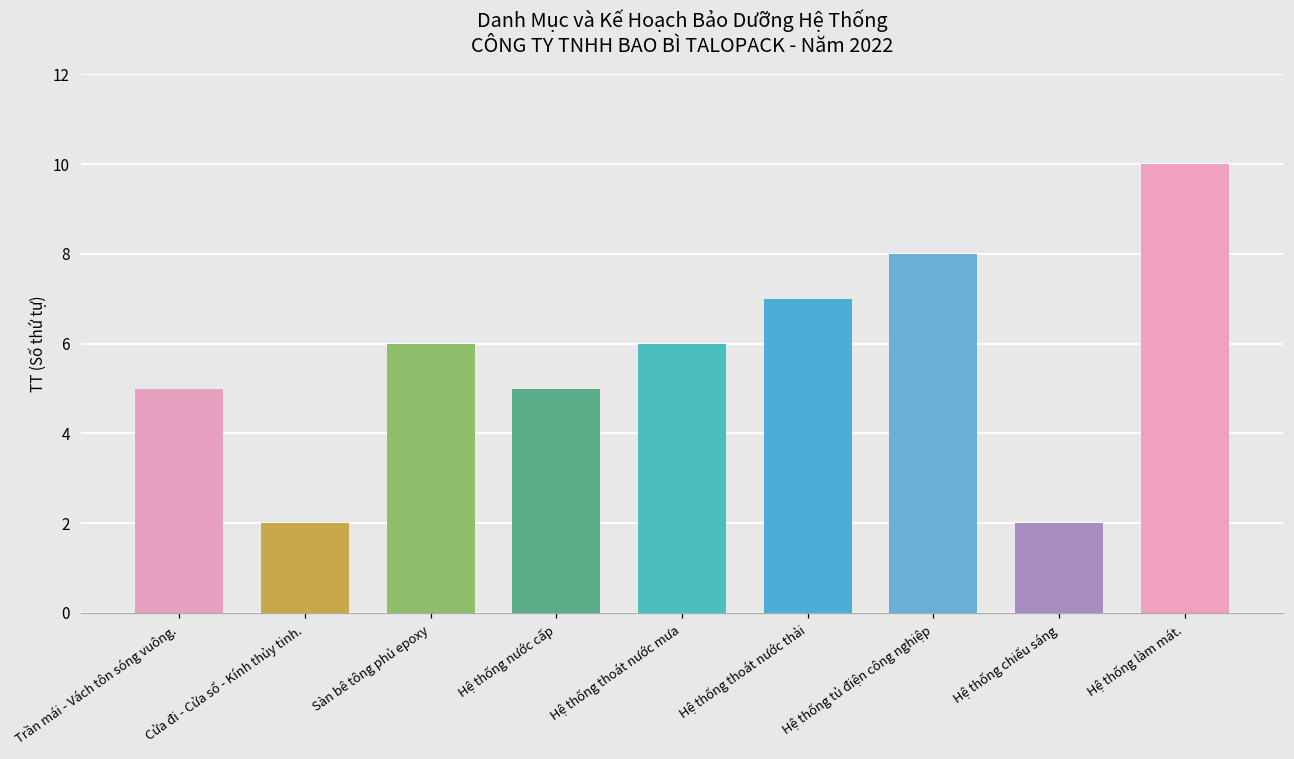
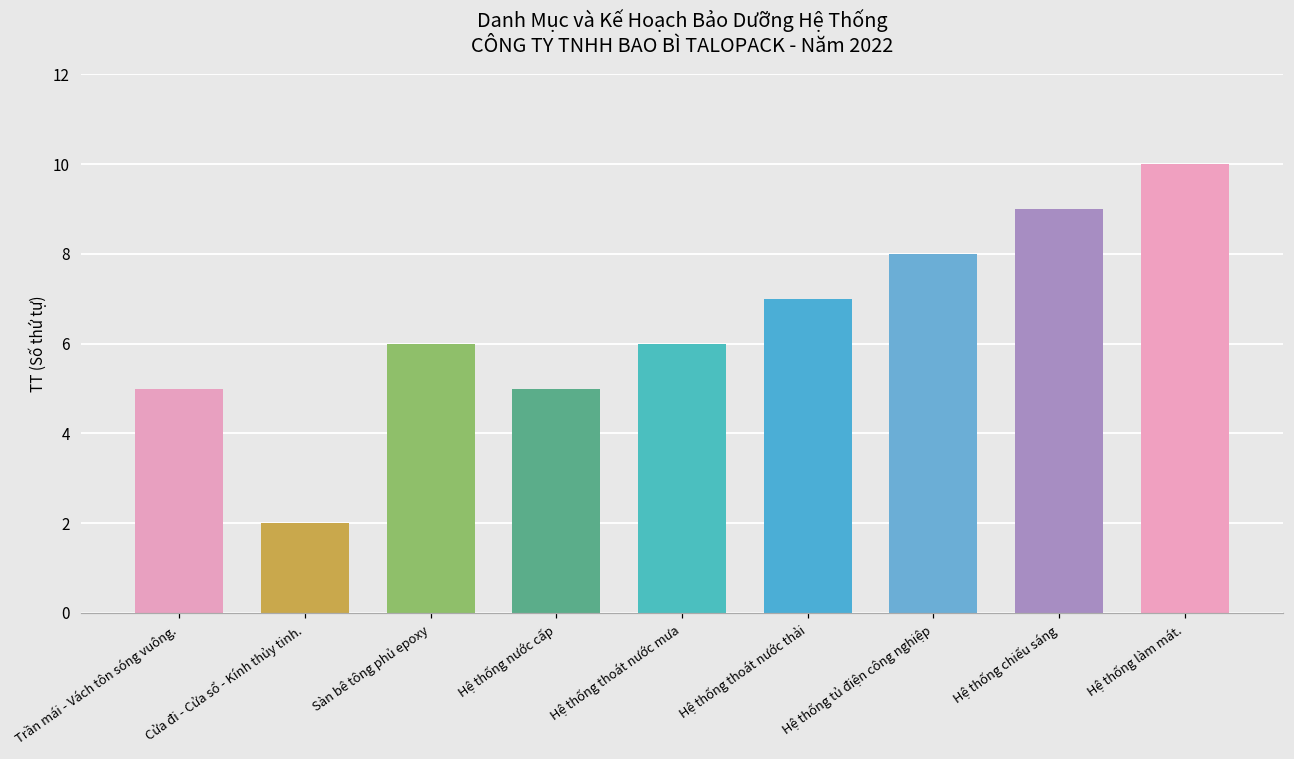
  {
    "Trần mái - Vách tôn sóng vuông.": 5,
    "Cửa đi - Cửa sổ - Kính thủy tinh.": 2,
    "Sàn bê tông phủ epoxy": 6,
    "Hệ thống nước cấp": 5,
    "Hệ thống thoát nước mưa": 6,
    "Hệ thống thoát nước thải": 7,
    "Hệ thống tủ điện công nghiệp": 8,
-   "Hệ thống chiếu sáng": 2,
+   "Hệ thống chiếu sáng": 9,
    "Hệ thống làm mát.": 10
  }
